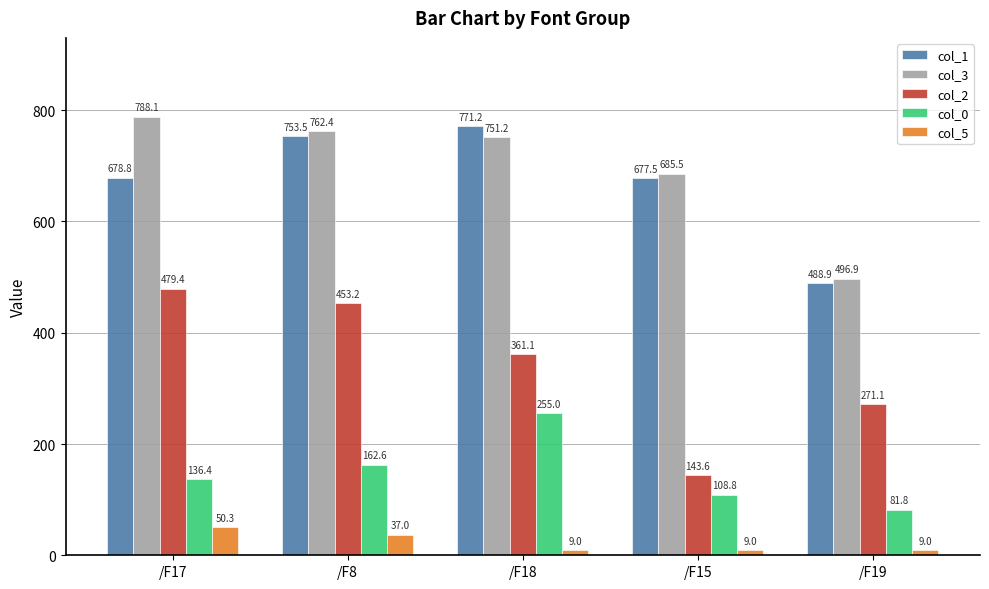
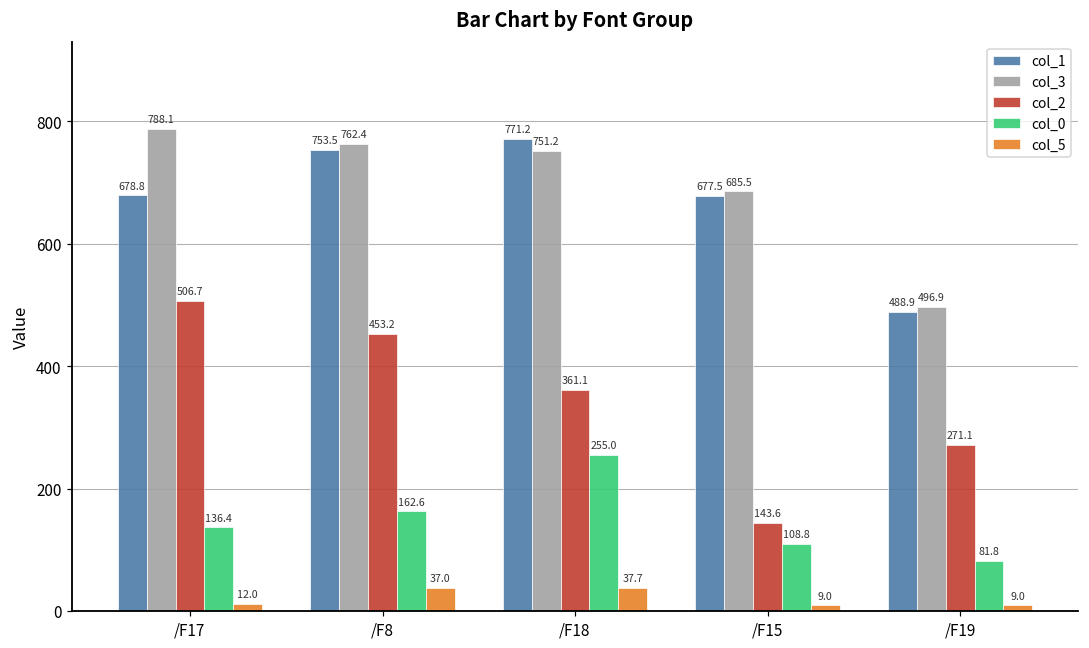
  {
    "col_1": {
      "/F17": 678.8,
      "/F8": 753.5,
      "/F18": 771.2,
      "/F15": 677.5,
      "/F19": 488.9
    },
    "col_3": {
      "/F17": 788.1,
      "/F8": 762.4,
      "/F18": 751.2,
      "/F15": 685.5,
      "/F19": 496.9
    },
    "col_2": {
-     "/F17": 479.4,
+     "/F17": 506.7,
      "/F8": 453.2,
      "/F18": 361.1,
      "/F15": 143.6,
      "/F19": 271.1
    },
    "col_0": {
      "/F17": 136.4,
      "/F8": 162.6,
      "/F18": 255.0,
      "/F15": 108.8,
      "/F19": 81.8
    },
    "col_5": {
-     "/F17": 50.3,
+     "/F17": 12.0,
      "/F8": 37.0,
-     "/F18": 9.0,
+     "/F18": 37.7,
      "/F15": 9.0,
      "/F19": 9.0
    }
  }
